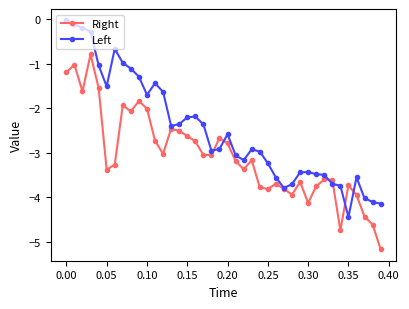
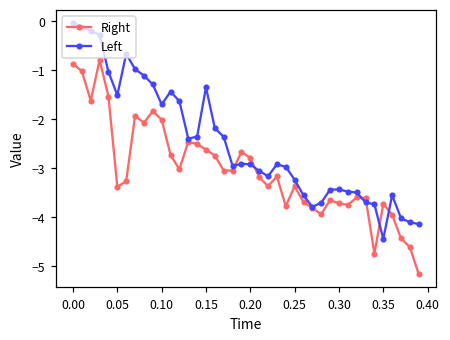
  {
    "Right": {
-     "0.00": -1.2,
+     "0.00": -0.9,
      "0.05": -3.4,
      "0.10": -2.0,
      "0.15": -2.6,
      "0.20": -2.8,
-     "0.25": -3.8,
-     "0.30": -4.1,
+     "0.25": -3.4,
+     "0.30": -3.7,
      "0.35": -3.7
    },
    "Left": {
      "0.05": -1.5,
      "0.10": -1.7,
-     "0.15": -2.2,
-     "0.20": -2.6,
+     "0.15": -1.3,
+     "0.20": -2.9,
      "0.25": -3.2,
      "0.30": -3.4,
      "0.35": -4.4
    }
  }
